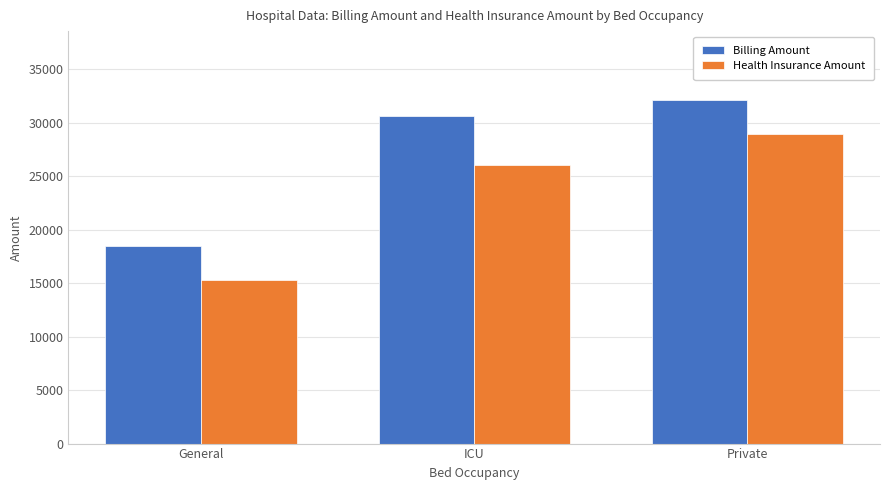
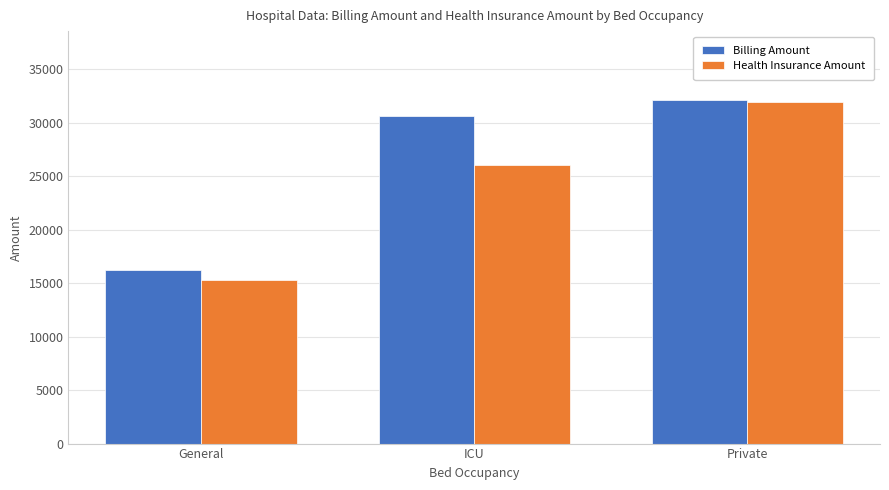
  {
    "Billing Amount": {
-     "General": 18500,
+     "General": 16300,
      "ICU": 30600,
      "Private": 32100
    },
    "Health Insurance Amount": {
      "General": 15300,
      "ICU": 26000,
-     "Private": 28900
+     "Private": 31900
    }
  }
